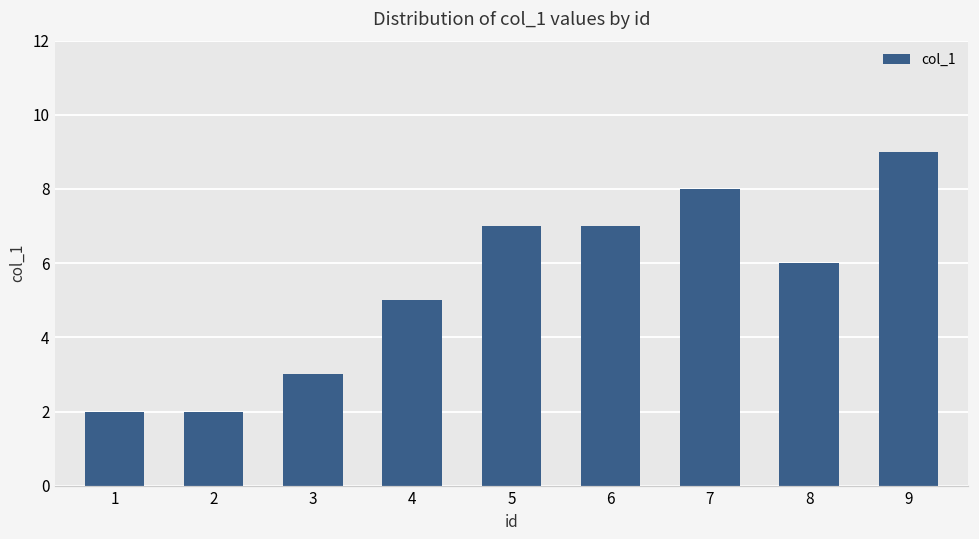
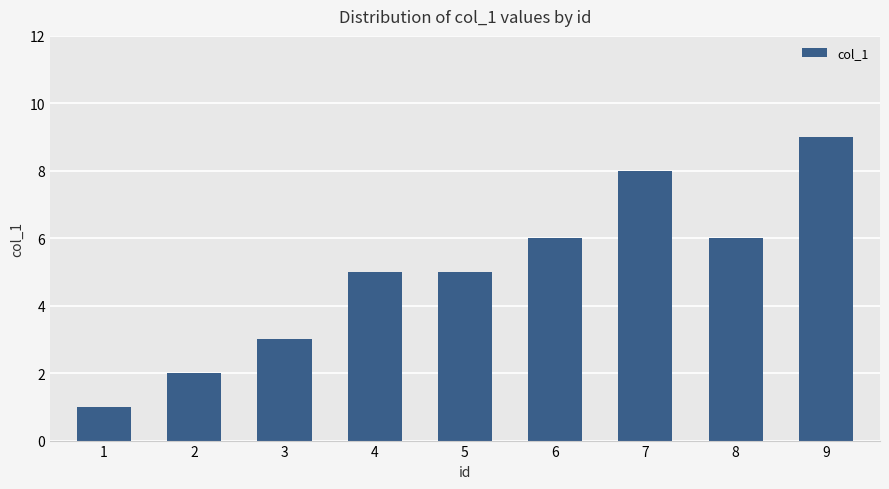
  {
-   "1": 2,
+   "1": 1,
    "2": 2,
    "3": 3,
    "4": 5,
-   "5": 7,
-   "6": 7,
+   "5": 5,
+   "6": 6,
    "7": 8,
    "8": 6,
    "9": 9
  }
